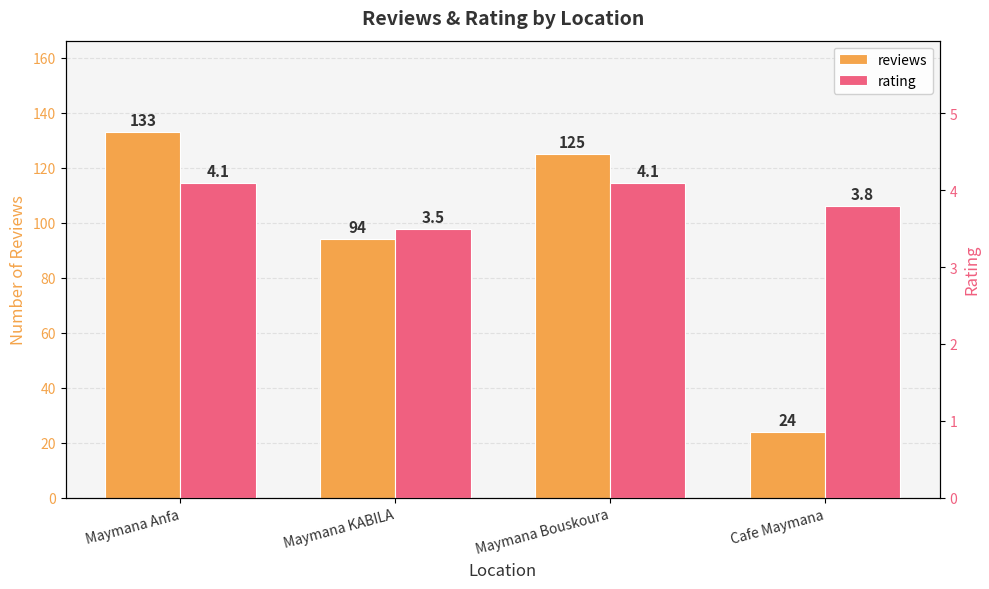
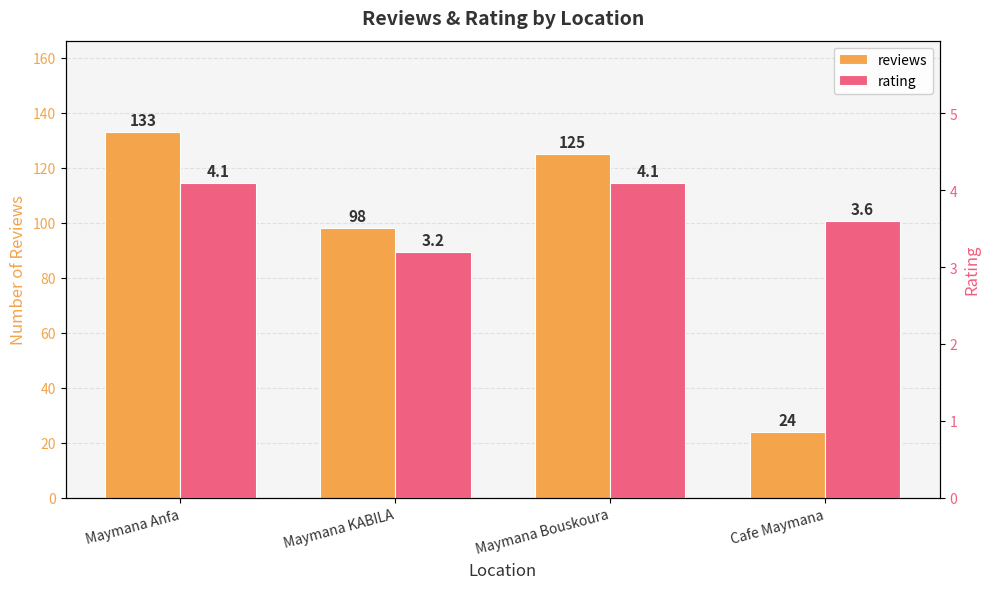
  {
    "reviews": {
      "Maymana Anfa": 133,
-     "Maymana KABILA": 94,
+     "Maymana KABILA": 98,
      "Maymana Bouskoura": 125,
      "Cafe Maymana": 24
    },
    "rating": {
      "Maymana Anfa": 4.1,
-     "Maymana KABILA": 3.5,
+     "Maymana KABILA": 3.2,
      "Maymana Bouskoura": 4.1,
-     "Cafe Maymana": 3.8
+     "Cafe Maymana": 3.6
    }
  }
